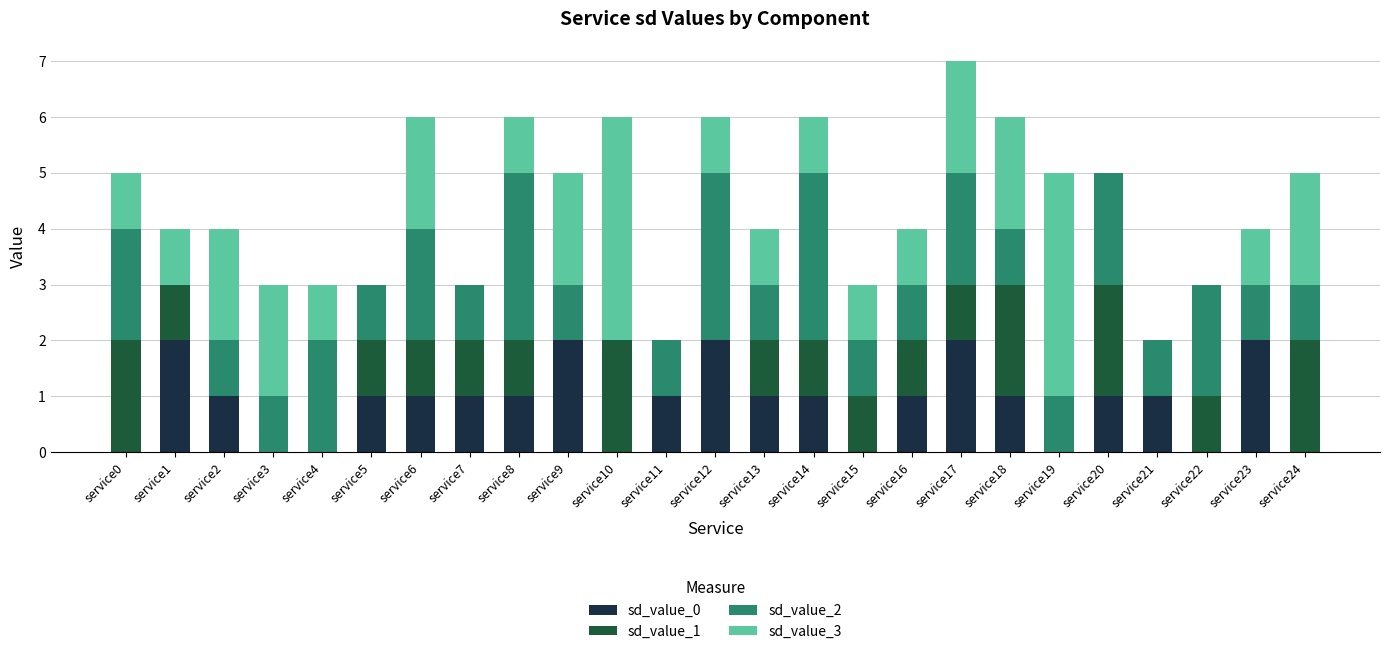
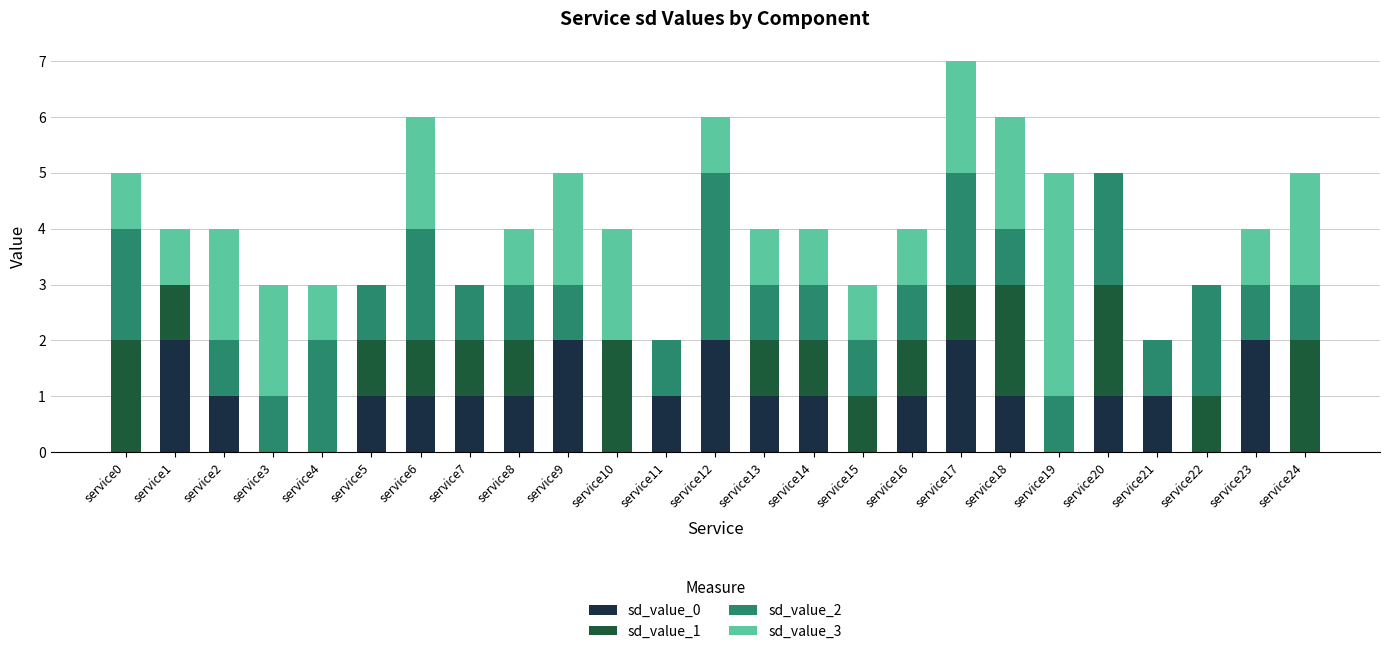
  {
    "sd_value_2": {
      "service0": 2,
      "service1": 0,
      "service2": 1,
      "service3": 1,
      "service4": 2,
      "service5": 1,
      "service6": 2,
      "service7": 1,
-     "service8": 3,
+     "service8": 1,
      "service9": 1,
      "service10": 0,
      "service11": 1,
      "service12": 3,
      "service13": 1,
-     "service14": 3,
+     "service14": 1,
      "service15": 1,
      "service16": 1,
      "service17": 2,
      "service18": 1,
      "service19": 1,
      "service20": 2,
      "service21": 1,
      "service22": 2,
      "service23": 1,
      "service24": 1
    },
    "sd_value_3": {
      "service0": 1,
      "service1": 1,
      "service2": 2,
      "service3": 2,
      "service4": 1,
      "service5": 0,
      "service6": 2,
      "service7": 0,
      "service8": 1,
      "service9": 2,
-     "service10": 4,
+     "service10": 2,
      "service11": 0,
      "service12": 1,
      "service13": 1,
      "service14": 1,
      "service15": 1,
      "service16": 1,
      "service17": 2,
      "service18": 2,
      "service19": 4,
      "service20": 0,
      "service21": 0,
      "service22": 0,
      "service23": 1,
      "service24": 2
    }
  }
